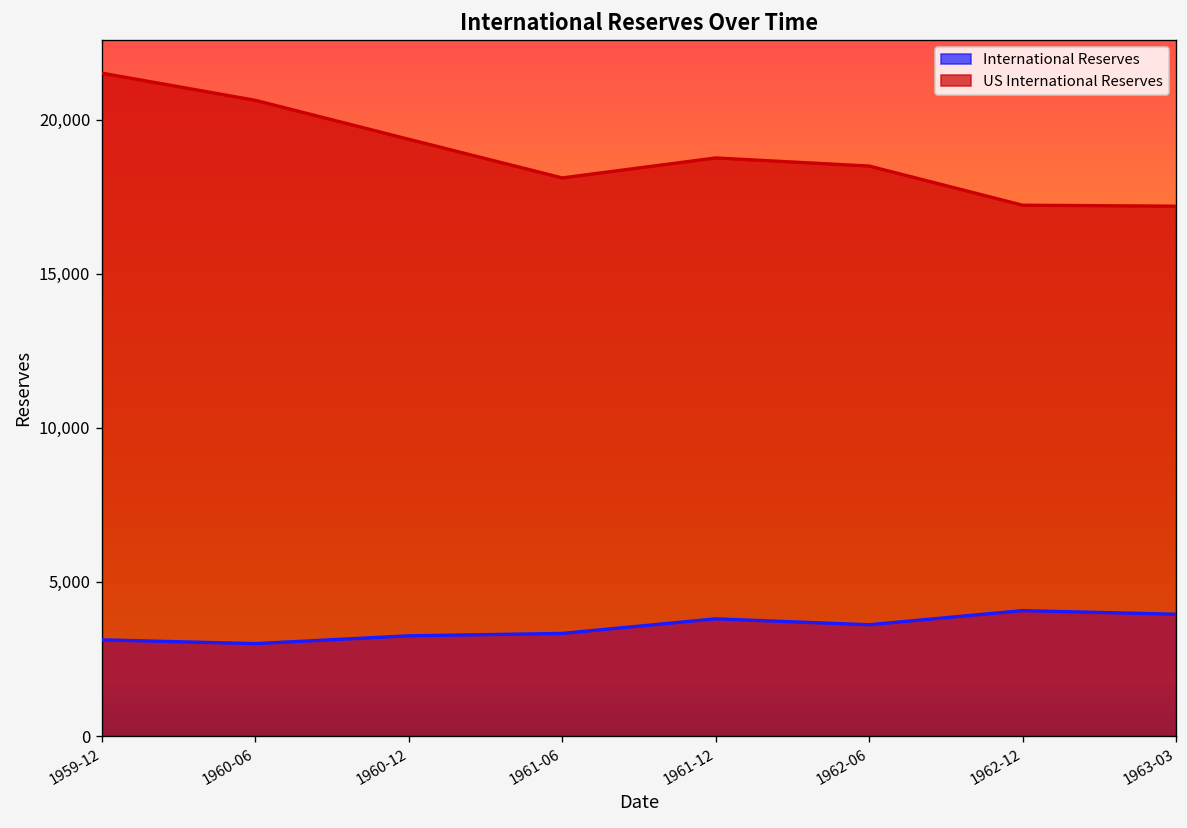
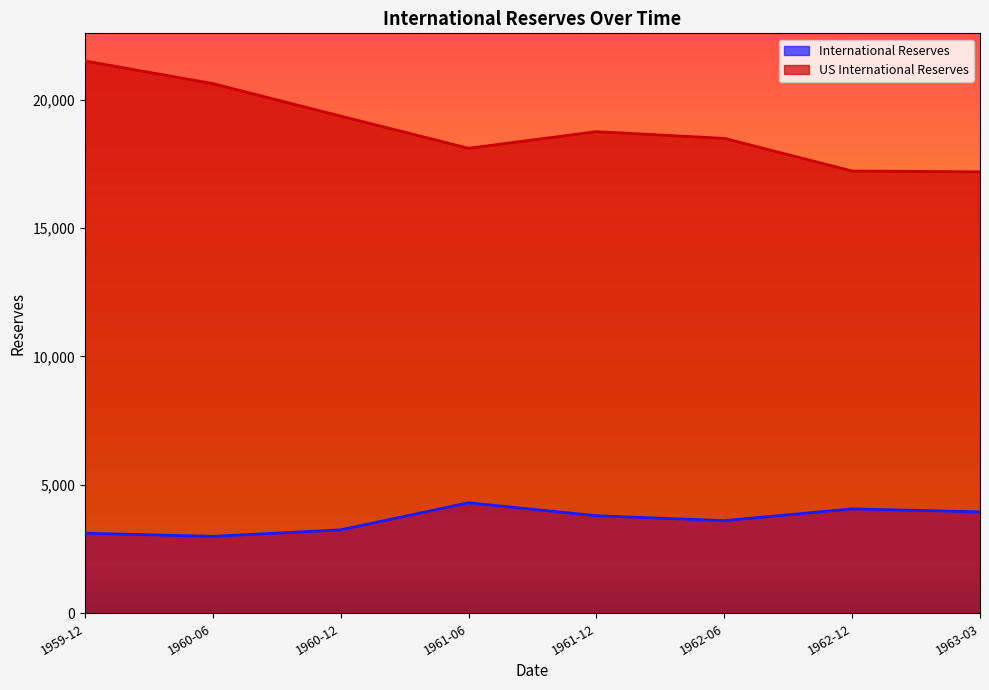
  {
    "International Reserves": {
      "1959-12": "3,100",
      "1960-06": "3,000",
      "1960-12": "3,300",
-     "1961-06": "3,300",
+     "1961-06": "4,300",
      "1961-12": "3,800",
      "1962-06": "3,600",
      "1962-12": "4,100",
      "1963-03": "4,000"
    },
    "US International Reserves": {
      "1959-12": "21,500",
      "1960-06": "20,600",
      "1960-12": "19,400",
      "1961-06": "18,100",
      "1961-12": "18,800",
      "1962-06": "18,500",
      "1962-12": "17,200",
      "1963-03": "17,200"
    }
  }
